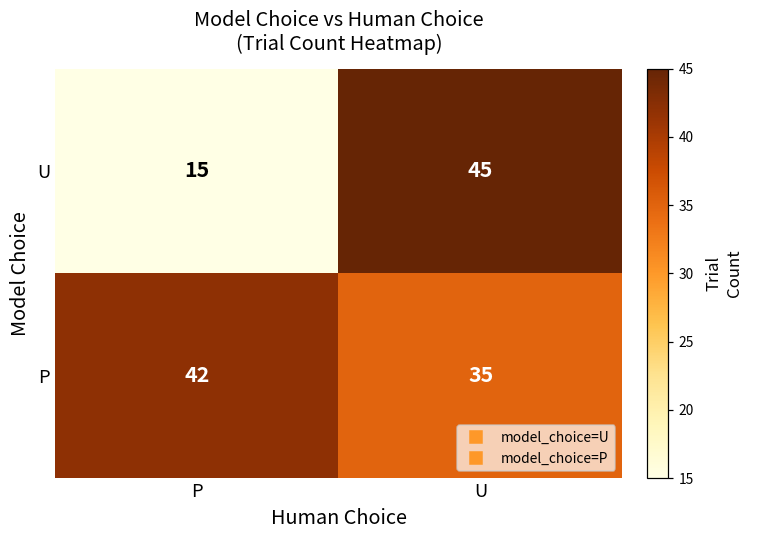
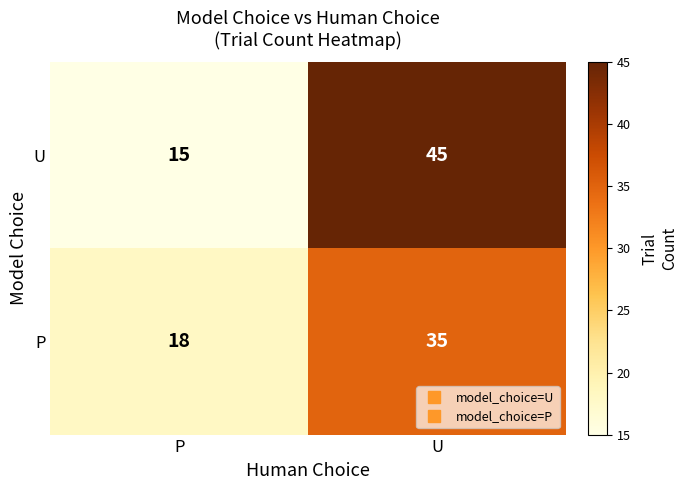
  {
    "U": {
      "P": 15,
      "U": 45
    },
    "P": {
-     "P": 42,
+     "P": 18,
      "U": 35
    }
  }
